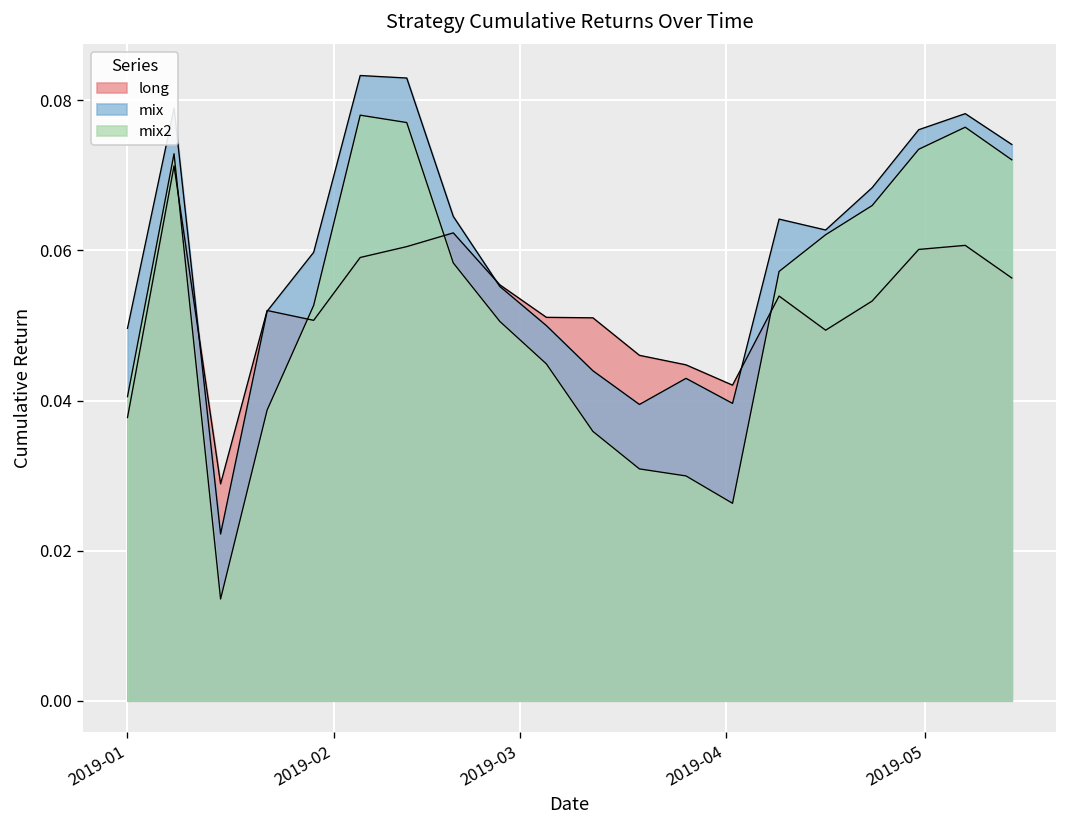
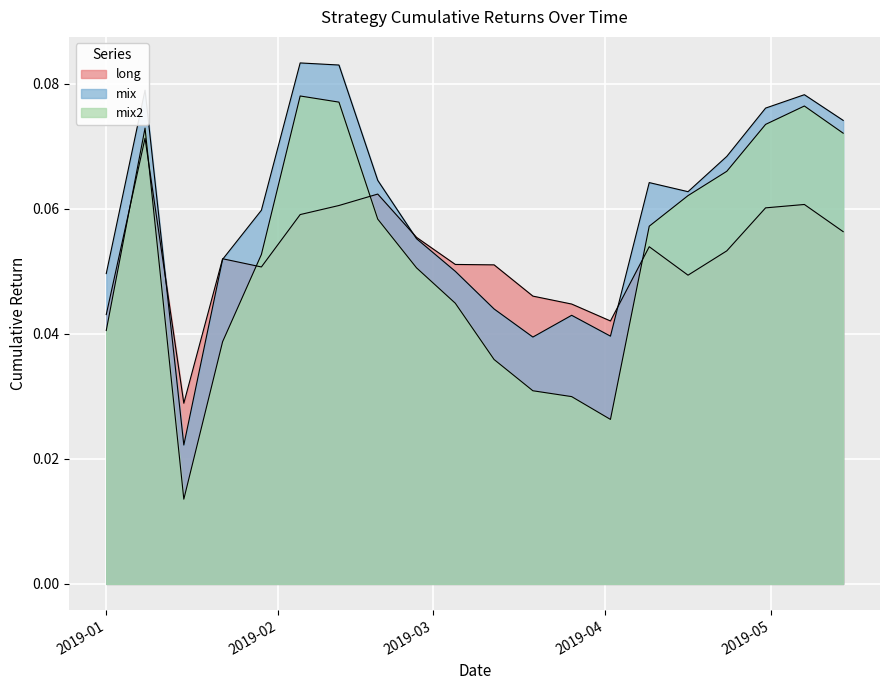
  {
    "long": {
-     "2019-01": 0.038
+     "2019-01": 0.043
    },
    "mix": {
      "2019-01": 0.050
    },
    "mix2": {
      "2019-01": 0.041
    }
  }
